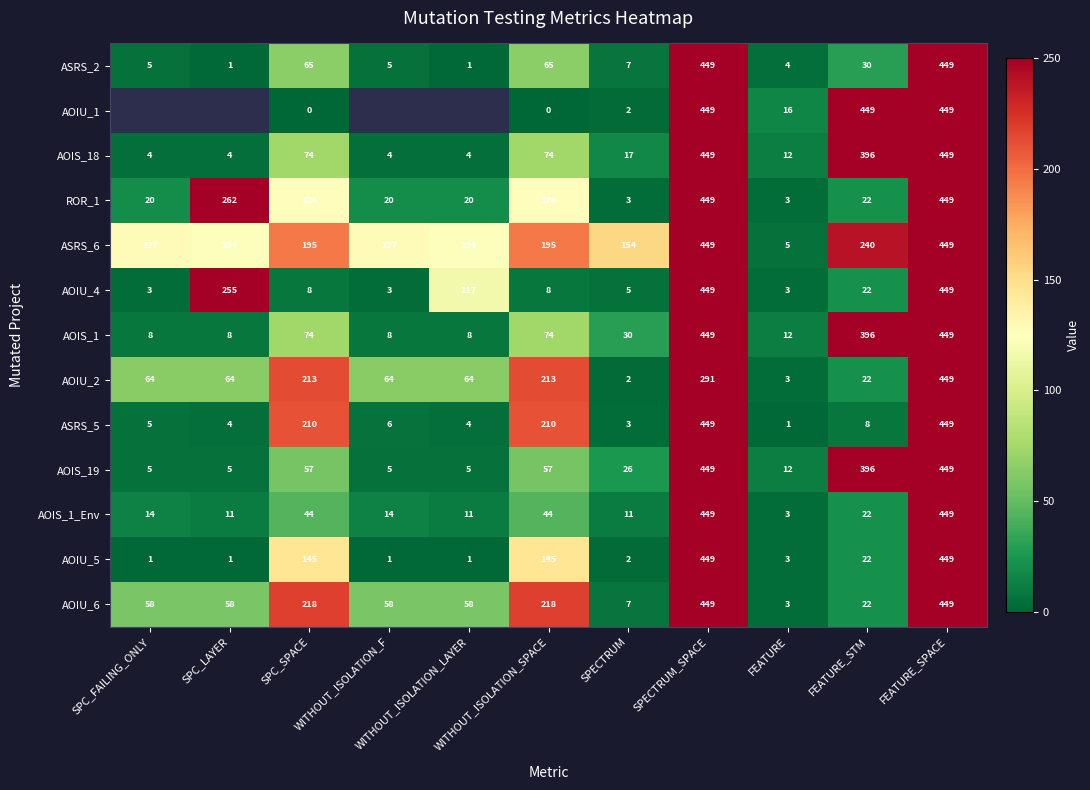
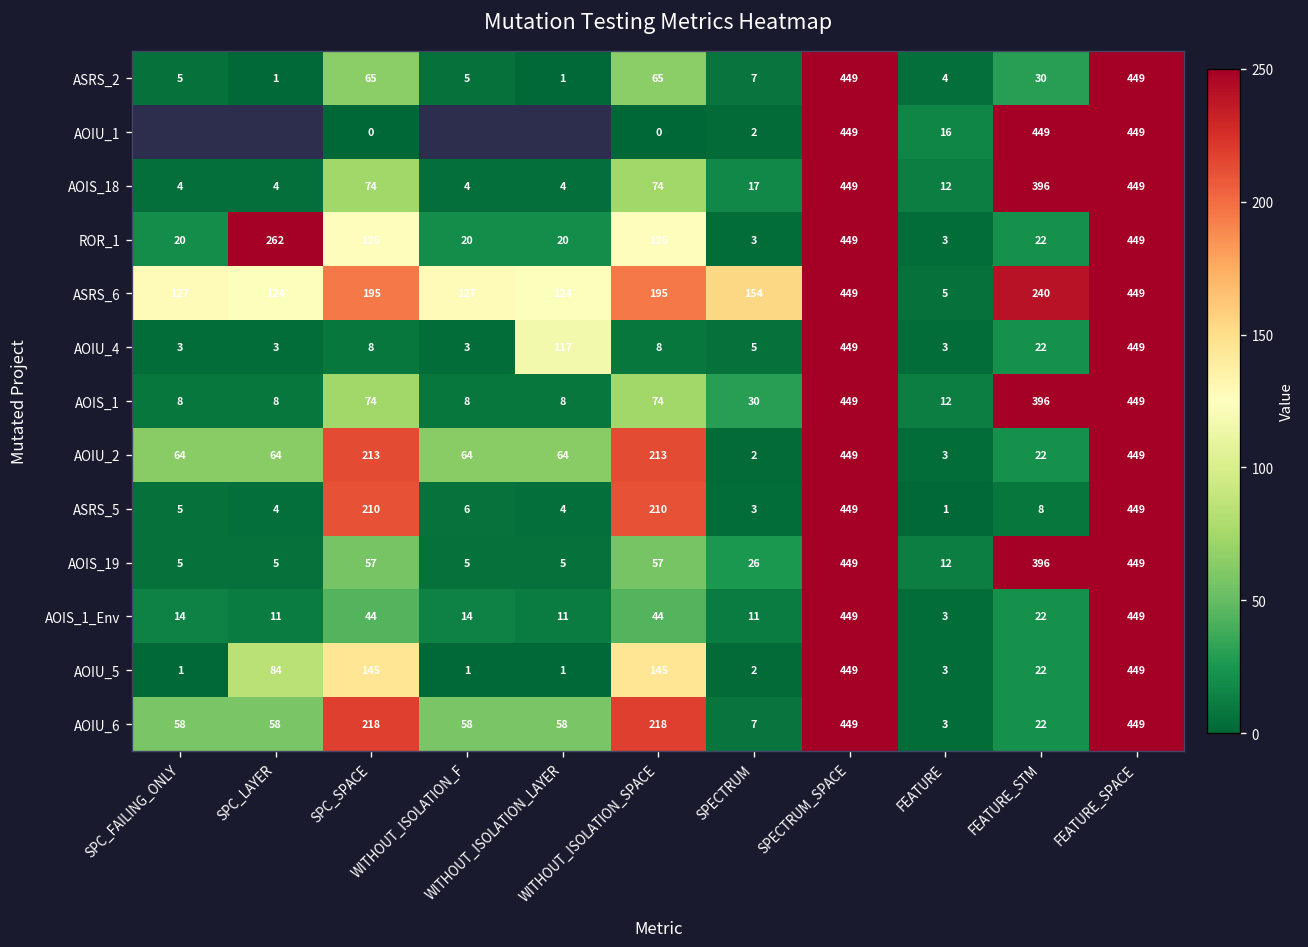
  {
    "ASRS_2": {
      "SPC_FAILING_ONLY": 5,
      "SPC_LAYER": 1,
      "SPC_SPACE": 65,
      "WITHOUT_ISOLATION_F": 5,
      "WITHOUT_ISOLATION_LAYER": 1,
      "WITHOUT_ISOLATION_SPACE": 65,
      "SPECTRUM": 7,
      "SPECTRUM_SPACE": 449,
      "FEATURE": 4,
      "FEATURE_STM": 30,
      "FEATURE_SPACE": 449
    },
    "AOIU_1": {
      "SPC_SPACE": 0,
      "WITHOUT_ISOLATION_SPACE": 0,
      "SPECTRUM": 2,
      "SPECTRUM_SPACE": 449,
      "FEATURE": 16,
      "FEATURE_STM": 449,
      "FEATURE_SPACE": 449
    },
    "AOIS_18": {
      "SPC_FAILING_ONLY": 4,
      "SPC_LAYER": 4,
      "SPC_SPACE": 74,
      "WITHOUT_ISOLATION_F": 4,
      "WITHOUT_ISOLATION_LAYER": 4,
      "WITHOUT_ISOLATION_SPACE": 74,
      "SPECTRUM": 17,
      "SPECTRUM_SPACE": 449,
      "FEATURE": 12,
      "FEATURE_STM": 396,
      "FEATURE_SPACE": 449
    },
    "ROR_1": {
      "SPC_FAILING_ONLY": 20,
      "SPC_LAYER": 262,
      "SPC_SPACE": 126,
      "WITHOUT_ISOLATION_F": 20,
      "WITHOUT_ISOLATION_LAYER": 20,
      "WITHOUT_ISOLATION_SPACE": 126,
      "SPECTRUM": 3,
      "SPECTRUM_SPACE": 449,
      "FEATURE": 3,
      "FEATURE_STM": 22,
      "FEATURE_SPACE": 449
    },
    "ASRS_6": {
      "SPC_FAILING_ONLY": 127,
      "SPC_LAYER": 124,
      "SPC_SPACE": 195,
      "WITHOUT_ISOLATION_F": 127,
      "WITHOUT_ISOLATION_LAYER": 124,
      "WITHOUT_ISOLATION_SPACE": 195,
      "SPECTRUM": 154,
      "SPECTRUM_SPACE": 449,
      "FEATURE": 5,
      "FEATURE_STM": 240,
      "FEATURE_SPACE": 449
    },
    "AOIU_4": {
      "SPC_FAILING_ONLY": 3,
-     "SPC_LAYER": 255,
+     "SPC_LAYER": 3,
      "SPC_SPACE": 8,
      "WITHOUT_ISOLATION_F": 3,
      "WITHOUT_ISOLATION_LAYER": 117,
      "WITHOUT_ISOLATION_SPACE": 8,
      "SPECTRUM": 5,
      "SPECTRUM_SPACE": 449,
      "FEATURE": 3,
      "FEATURE_STM": 22,
      "FEATURE_SPACE": 449
    },
    "AOIS_1": {
      "SPC_FAILING_ONLY": 8,
      "SPC_LAYER": 8,
      "SPC_SPACE": 74,
      "WITHOUT_ISOLATION_F": 8,
      "WITHOUT_ISOLATION_LAYER": 8,
      "WITHOUT_ISOLATION_SPACE": 74,
      "SPECTRUM": 30,
      "SPECTRUM_SPACE": 449,
      "FEATURE": 12,
      "FEATURE_STM": 396,
      "FEATURE_SPACE": 449
    },
    "AOIU_2": {
      "SPC_FAILING_ONLY": 64,
      "SPC_LAYER": 64,
      "SPC_SPACE": 213,
      "WITHOUT_ISOLATION_F": 64,
      "WITHOUT_ISOLATION_LAYER": 64,
      "WITHOUT_ISOLATION_SPACE": 213,
      "SPECTRUM": 2,
-     "SPECTRUM_SPACE": 291,
+     "SPECTRUM_SPACE": 449,
      "FEATURE": 3,
      "FEATURE_STM": 22,
      "FEATURE_SPACE": 449
    },
    "ASRS_5": {
      "SPC_FAILING_ONLY": 5,
      "SPC_LAYER": 4,
      "SPC_SPACE": 210,
      "WITHOUT_ISOLATION_F": 6,
      "WITHOUT_ISOLATION_LAYER": 4,
      "WITHOUT_ISOLATION_SPACE": 210,
      "SPECTRUM": 3,
      "SPECTRUM_SPACE": 449,
      "FEATURE": 1,
      "FEATURE_STM": 8,
      "FEATURE_SPACE": 449
    },
    "AOIS_19": {
      "SPC_FAILING_ONLY": 5,
      "SPC_LAYER": 5,
      "SPC_SPACE": 57,
      "WITHOUT_ISOLATION_F": 5,
      "WITHOUT_ISOLATION_LAYER": 5,
      "WITHOUT_ISOLATION_SPACE": 57,
      "SPECTRUM": 26,
      "SPECTRUM_SPACE": 449,
      "FEATURE": 12,
      "FEATURE_STM": 396,
      "FEATURE_SPACE": 449
    },
    "AOIS_1_Env": {
      "SPC_FAILING_ONLY": 14,
      "SPC_LAYER": 11,
      "SPC_SPACE": 44,
      "WITHOUT_ISOLATION_F": 14,
      "WITHOUT_ISOLATION_LAYER": 11,
      "WITHOUT_ISOLATION_SPACE": 44,
      "SPECTRUM": 11,
      "SPECTRUM_SPACE": 449,
      "FEATURE": 3,
      "FEATURE_STM": 22,
      "FEATURE_SPACE": 449
    },
    "AOIU_5": {
      "SPC_FAILING_ONLY": 1,
-     "SPC_LAYER": 1,
+     "SPC_LAYER": 84,
      "SPC_SPACE": 145,
      "WITHOUT_ISOLATION_F": 1,
      "WITHOUT_ISOLATION_LAYER": 1,
      "WITHOUT_ISOLATION_SPACE": 145,
      "SPECTRUM": 2,
      "SPECTRUM_SPACE": 449,
      "FEATURE": 3,
      "FEATURE_STM": 22,
      "FEATURE_SPACE": 449
    },
    "AOIU_6": {
      "SPC_FAILING_ONLY": 58,
      "SPC_LAYER": 58,
      "SPC_SPACE": 218,
      "WITHOUT_ISOLATION_F": 58,
      "WITHOUT_ISOLATION_LAYER": 58,
      "WITHOUT_ISOLATION_SPACE": 218,
      "SPECTRUM": 7,
      "SPECTRUM_SPACE": 449,
      "FEATURE": 3,
      "FEATURE_STM": 22,
      "FEATURE_SPACE": 449
    }
  }
